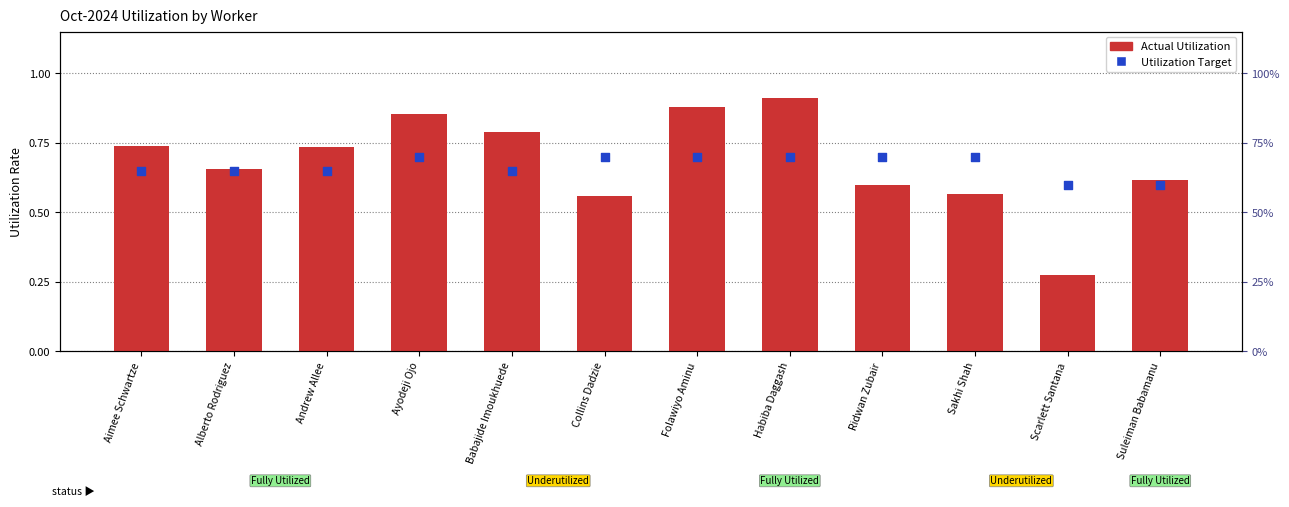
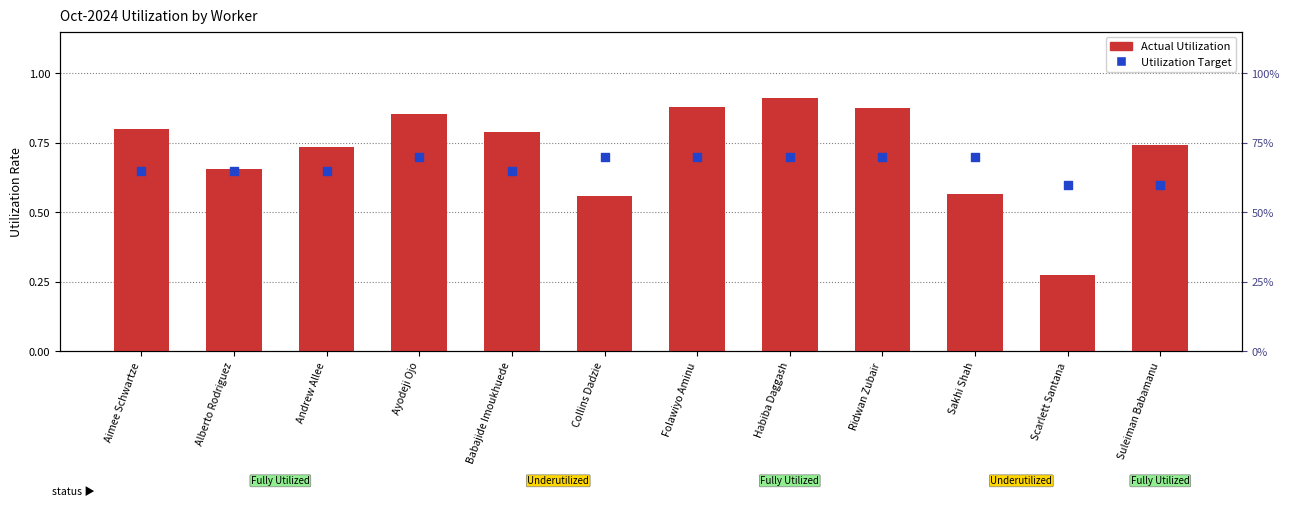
  {
    "Actual Utilization": {
-     "Aimee Schwartze": 0.74,
+     "Aimee Schwartze": 0.80,
      "Alberto Rodriguez": 0.66,
      "Andrew Allee": 0.74,
      "Ayodeji Ojo": 0.85,
      "Babajide Imoukhuede": 0.79,
      "Collins Dadzie": 0.56,
      "Folawiyo Aminu": 0.88,
      "Habiba Daggash": 0.91,
-     "Ridwan Zubair": 0.60,
+     "Ridwan Zubair": 0.88,
      "Sakhi Shah": 0.57,
      "Scarlett Santana": 0.28,
-     "Suleiman Babamanu": 0.62
+     "Suleiman Babamanu": 0.74
    }
  }
